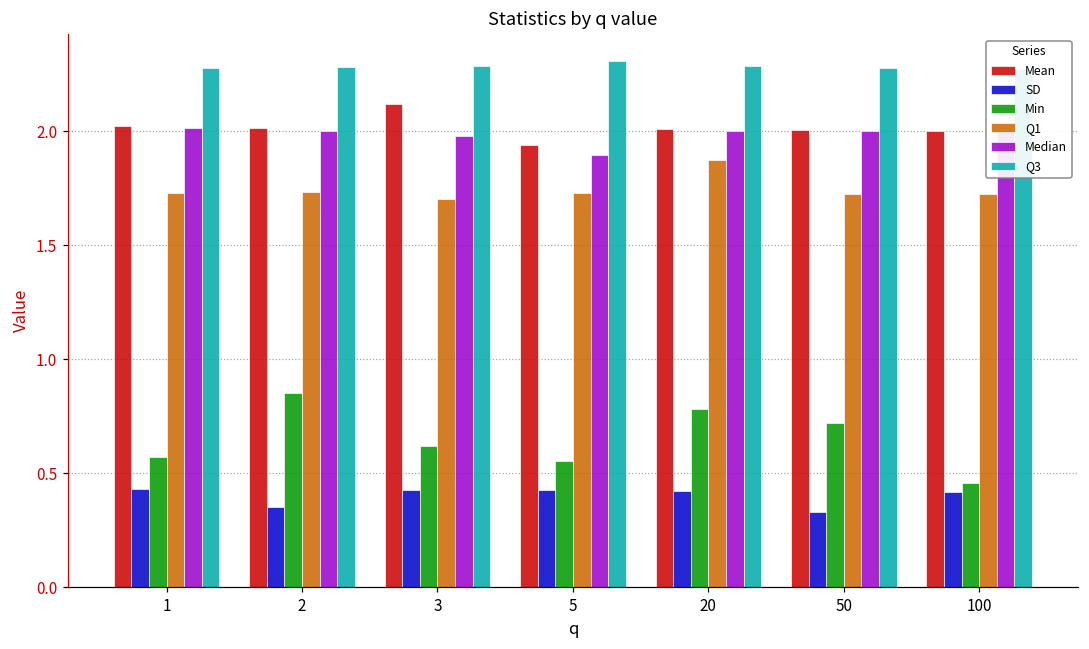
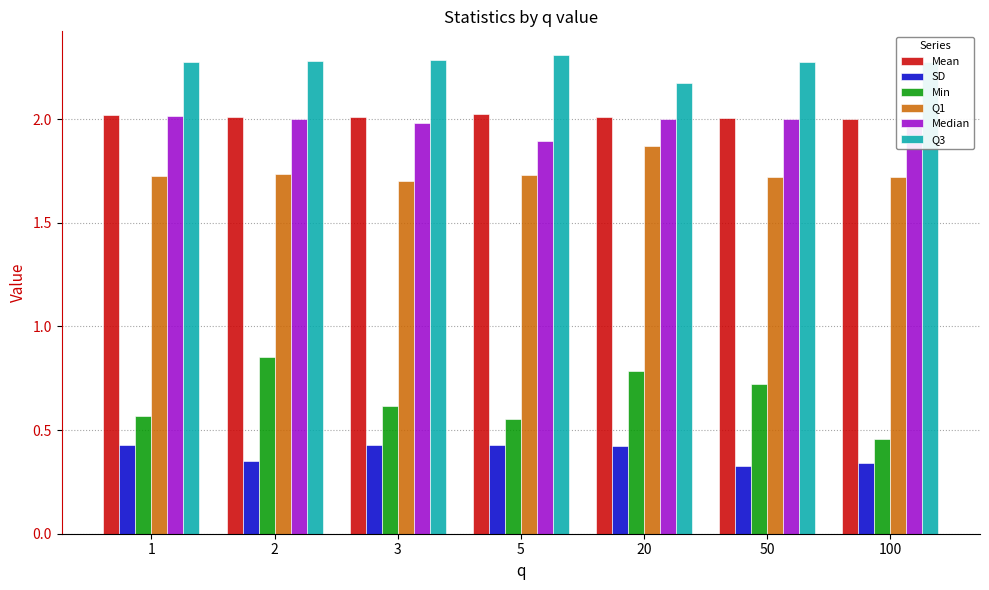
  {
    "Mean": {
      "1": 2.02,
      "2": 2.01,
-     "3": 2.12,
-     "5": 1.94,
+     "3": 2.01,
+     "5": 2.03,
      "20": 2.01,
      "50": 2.01,
      "100": 2.00
    },
    "SD": {
      "1": 0.43,
      "2": 0.35,
      "3": 0.43,
      "5": 0.43,
      "20": 0.42,
      "50": 0.33,
-     "100": 0.42
+     "100": 0.34
    },
    "Min": {
      "1": 0.57,
      "2": 0.85,
      "3": 0.62,
      "5": 0.55,
      "20": 0.78,
      "50": 0.72,
      "100": 0.46
    },
    "Q1": {
      "1": 1.73,
      "2": 1.73,
      "3": 1.70,
      "5": 1.73,
      "20": 1.87,
      "50": 1.72,
      "100": 1.72
    },
    "Median": {
      "1": 2.01,
      "2": 2.00,
      "3": 1.98,
      "5": 1.90,
      "20": 2.00,
      "50": 2.00
    },
    "Q3": {
      "1": 2.28,
      "2": 2.28,
      "3": 2.28,
      "5": 2.31,
-     "20": 2.29,
+     "20": 2.17,
      "50": 2.28
    }
  }
